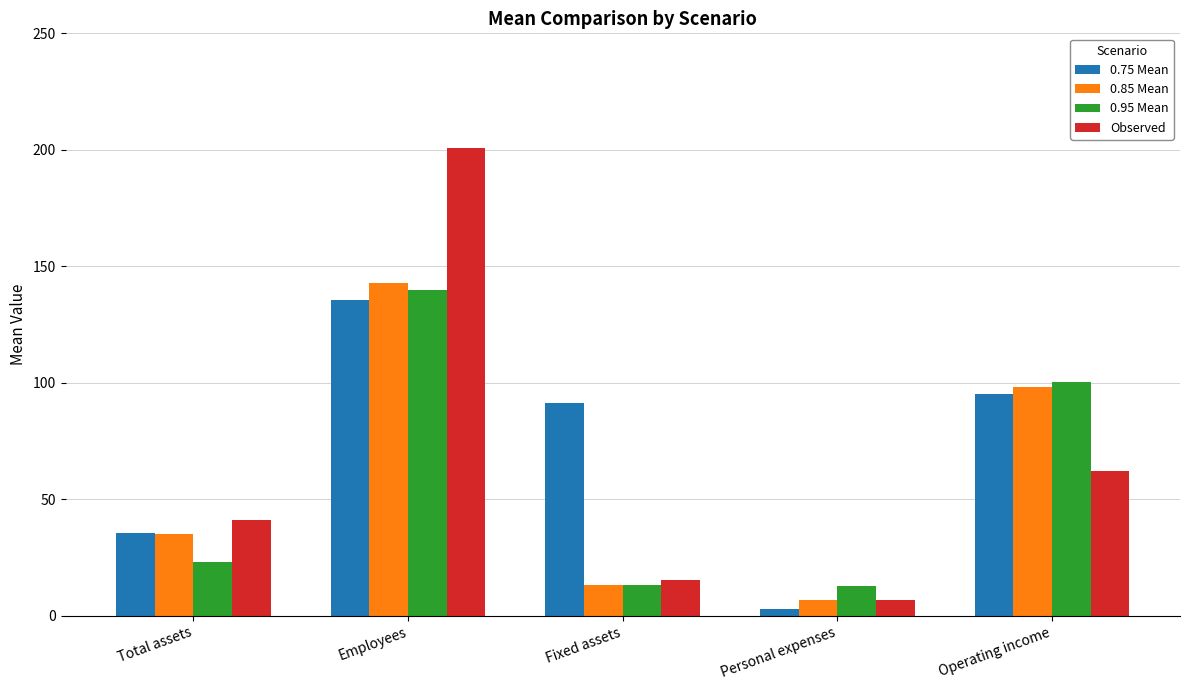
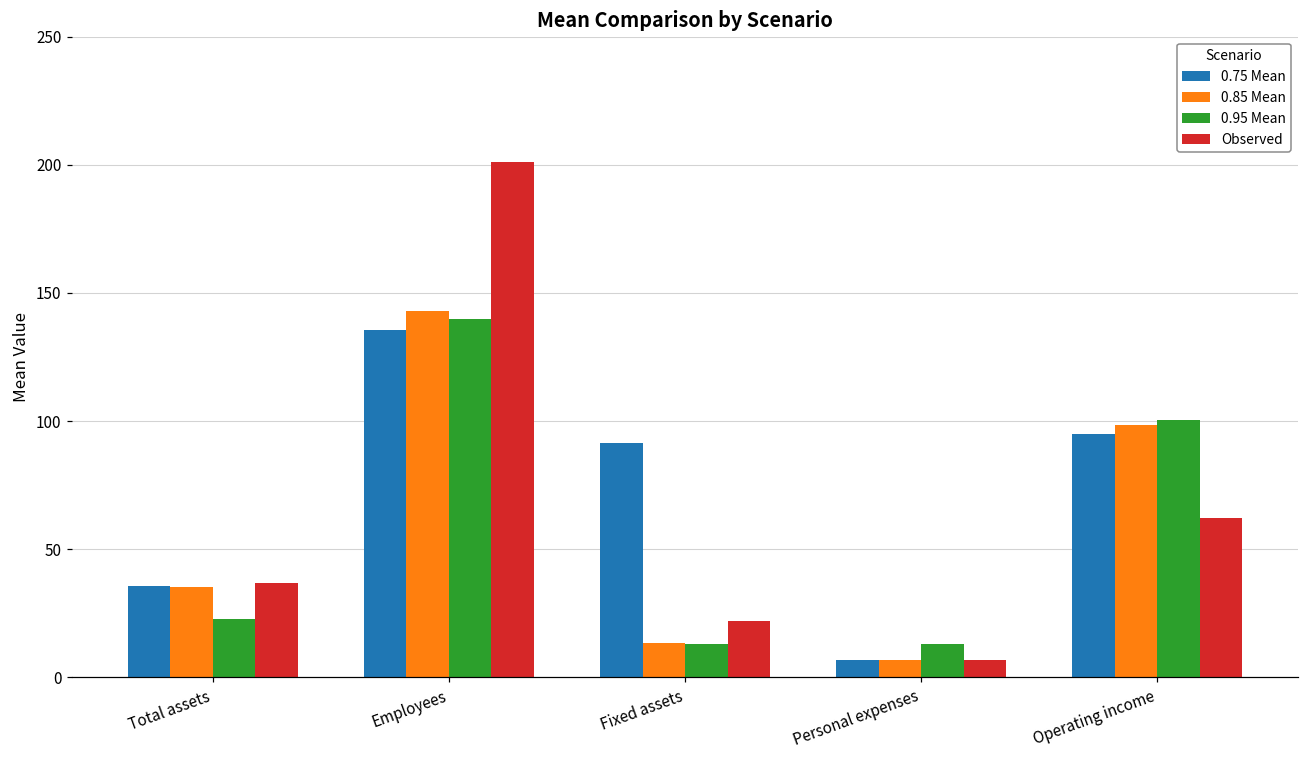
  {
    "0.75 Mean": {
      "Total assets": 36,
      "Employees": 135,
      "Fixed assets": 92,
-     "Personal expenses": 3,
+     "Personal expenses": 7,
      "Operating income": 95
    },
    "0.85 Mean": {
      "Total assets": 35,
      "Employees": 143,
      "Fixed assets": 13,
      "Personal expenses": 7,
      "Operating income": 98
    },
    "0.95 Mean": {
      "Total assets": 23,
      "Employees": 140,
      "Fixed assets": 13,
      "Personal expenses": 13,
      "Operating income": 100
    },
    "Observed": {
-     "Total assets": 41,
+     "Total assets": 37,
      "Employees": 201,
-     "Fixed assets": 15,
+     "Fixed assets": 22,
      "Personal expenses": 7,
      "Operating income": 62
    }
  }
